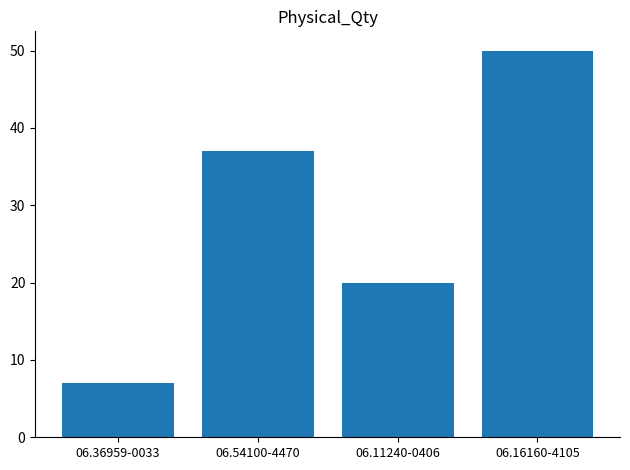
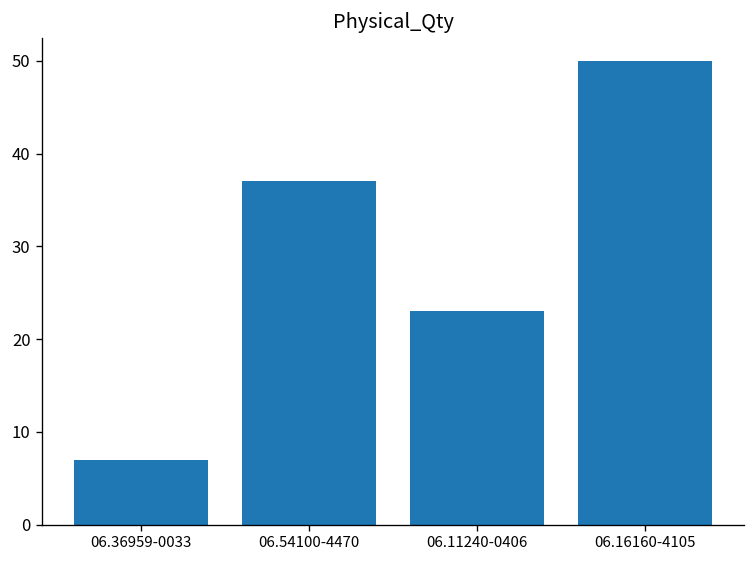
  {
    "06.36959-0033": 7,
    "06.54100-4470": 37,
-   "06.11240-0406": 20,
+   "06.11240-0406": 23,
    "06.16160-4105": 50
  }
